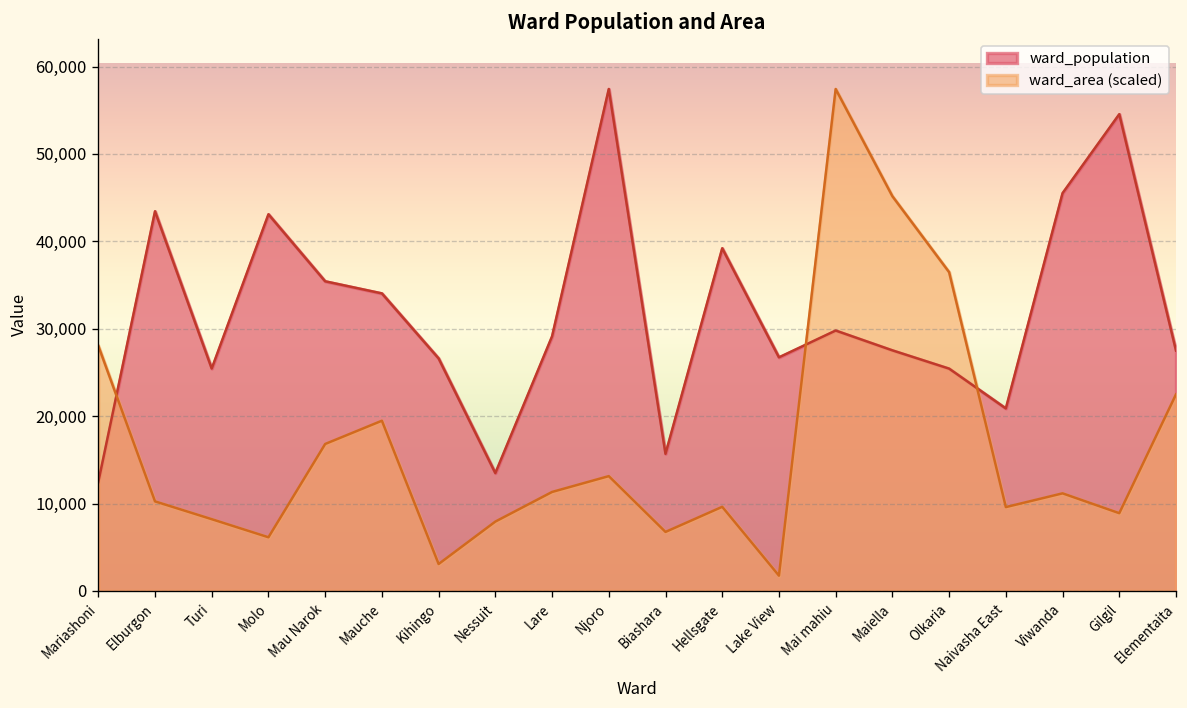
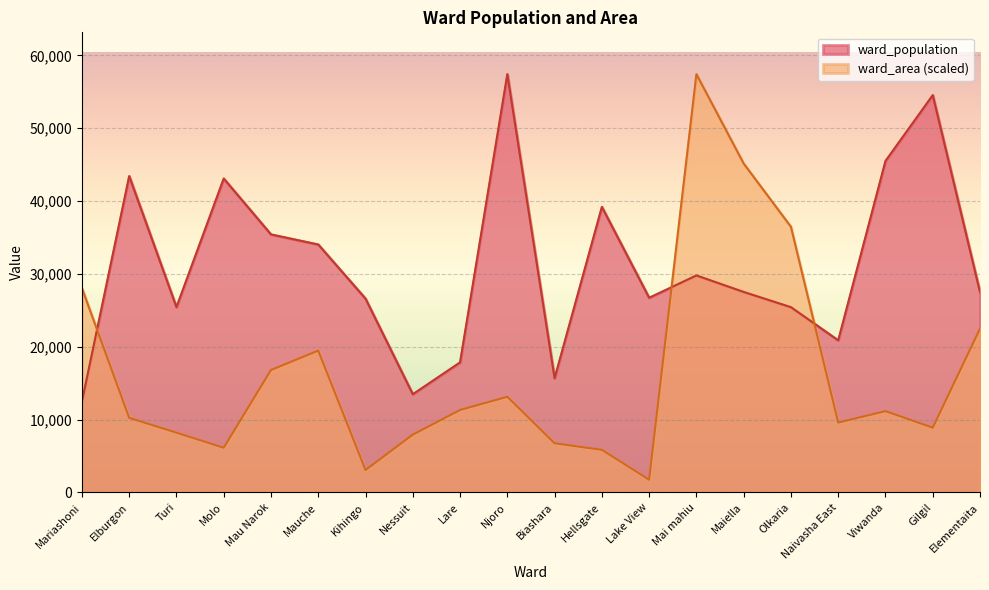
  {
    "ward_population": {
      "Mariashoni": "12,000",
      "Elburgon": "43,000",
      "Turi": "25,000",
      "Molo": "43,000",
      "Mau Narok": "35,000",
      "Mauche": "34,000",
      "Kihingo": "27,000",
      "Nessuit": "13,000",
-     "Lare": "29,000",
+     "Lare": "18,000",
      "Njoro": "57,000",
      "Biashara": "16,000",
      "Hellsgate": "39,000",
      "Lake View": "27,000",
      "Mai mahiu": "30,000",
      "Maiella": "28,000",
      "Olkaria": "25,000",
      "Naivasha East": "21,000",
      "Viwanda": "46,000",
      "Gilgil": "55,000",
      "Elementaita": "28,000"
    },
    "ward_area (scaled)": {
      "Mariashoni": "28,000",
      "Elburgon": "10,000",
      "Turi": "8,000",
      "Molo": "6,000",
      "Mau Narok": "17,000",
      "Mauche": "19,000",
      "Kihingo": "3,000",
      "Nessuit": "8,000",
      "Lare": "11,000",
      "Njoro": "13,000",
      "Biashara": "7,000",
-     "Hellsgate": "10,000",
+     "Hellsgate": "6,000",
      "Lake View": "2,000",
      "Mai mahiu": "57,000",
      "Maiella": "45,000",
      "Olkaria": "36,000",
      "Naivasha East": "10,000",
      "Viwanda": "11,000",
      "Gilgil": "9,000",
      "Elementaita": "22,000"
    }
  }
